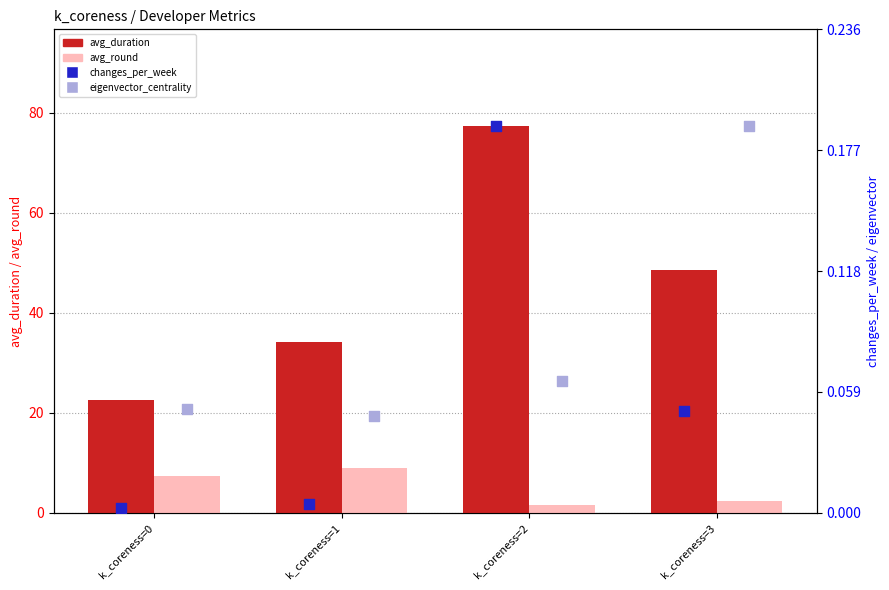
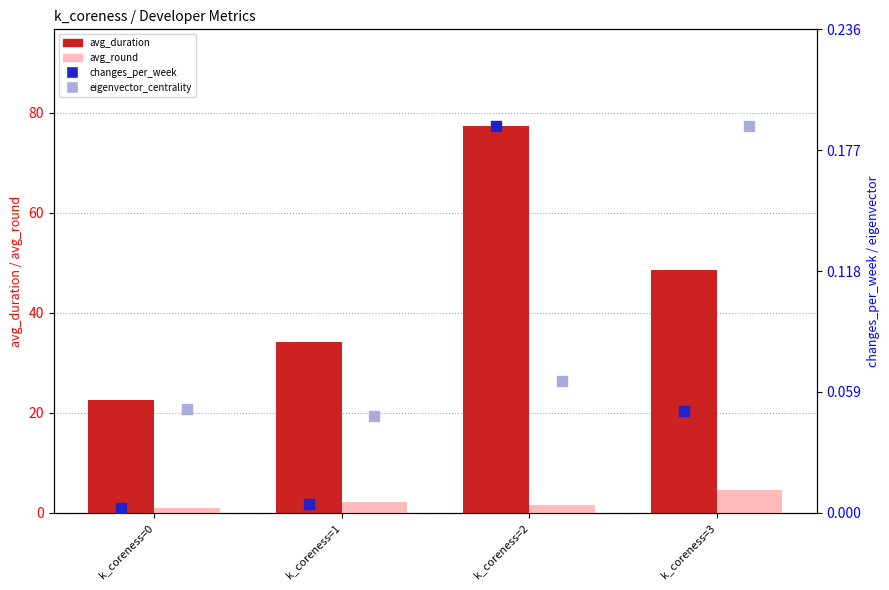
  {
    "avg_duration": {
      "k_coreness=0": 23,
      "k_coreness=1": 34,
      "k_coreness=2": 77,
      "k_coreness=3": 49
    },
    "avg_round": {
-     "k_coreness=0": 7,
-     "k_coreness=1": 9,
+     "k_coreness=0": 1,
+     "k_coreness=1": 2,
      "k_coreness=2": 1,
-     "k_coreness=3": 2
+     "k_coreness=3": 5
    }
  }
